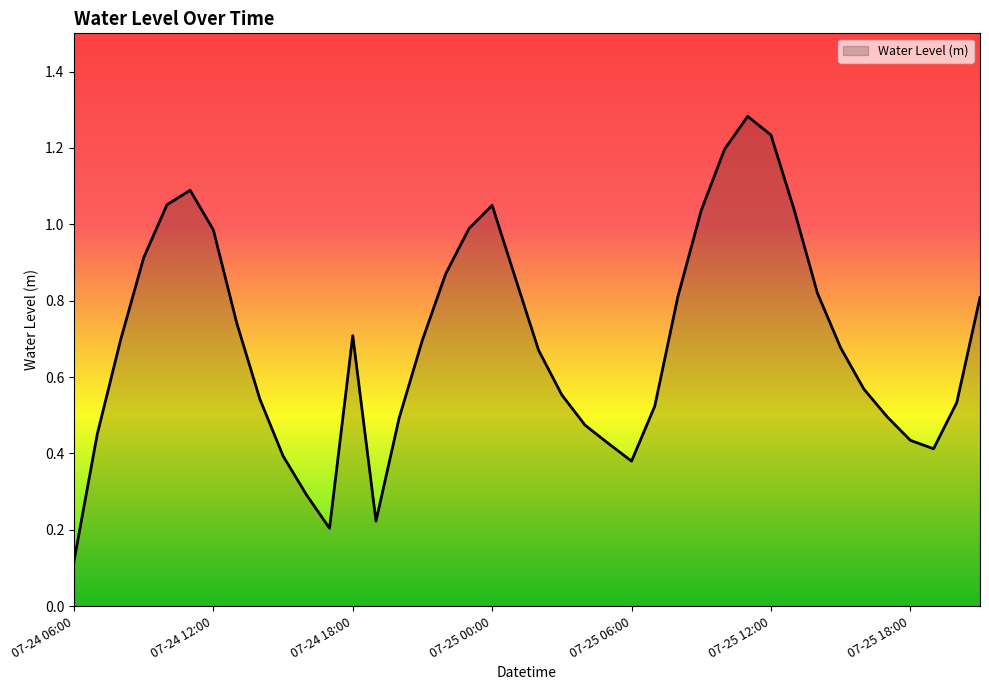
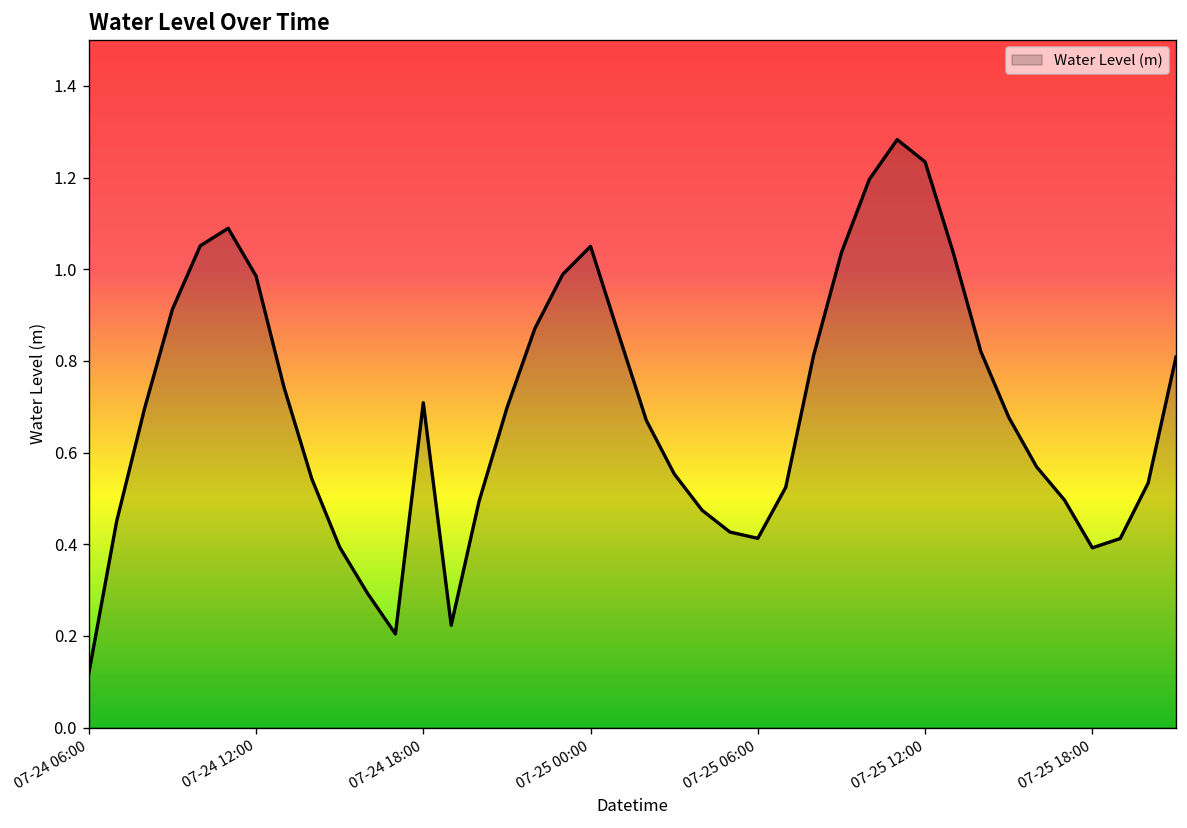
  {
    "07-24 06:00": 0.12,
    "07-24 12:00": 0.99,
    "07-24 18:00": 0.71,
    "07-25 00:00": 1.05,
-   "07-25 06:00": 0.38,
+   "07-25 06:00": 0.41,
    "07-25 12:00": 1.23,
-   "07-25 18:00": 0.43
+   "07-25 18:00": 0.39
  }
